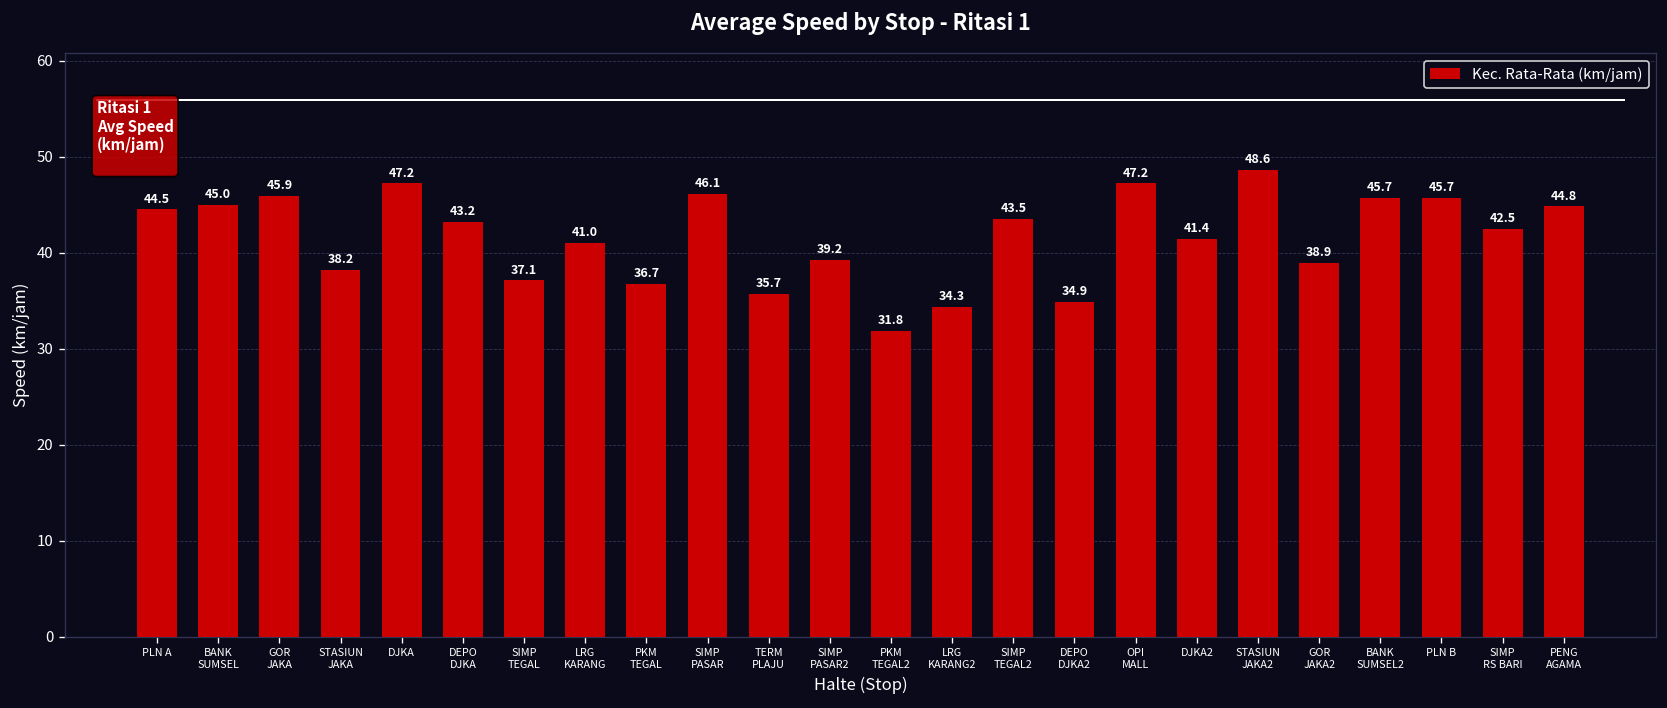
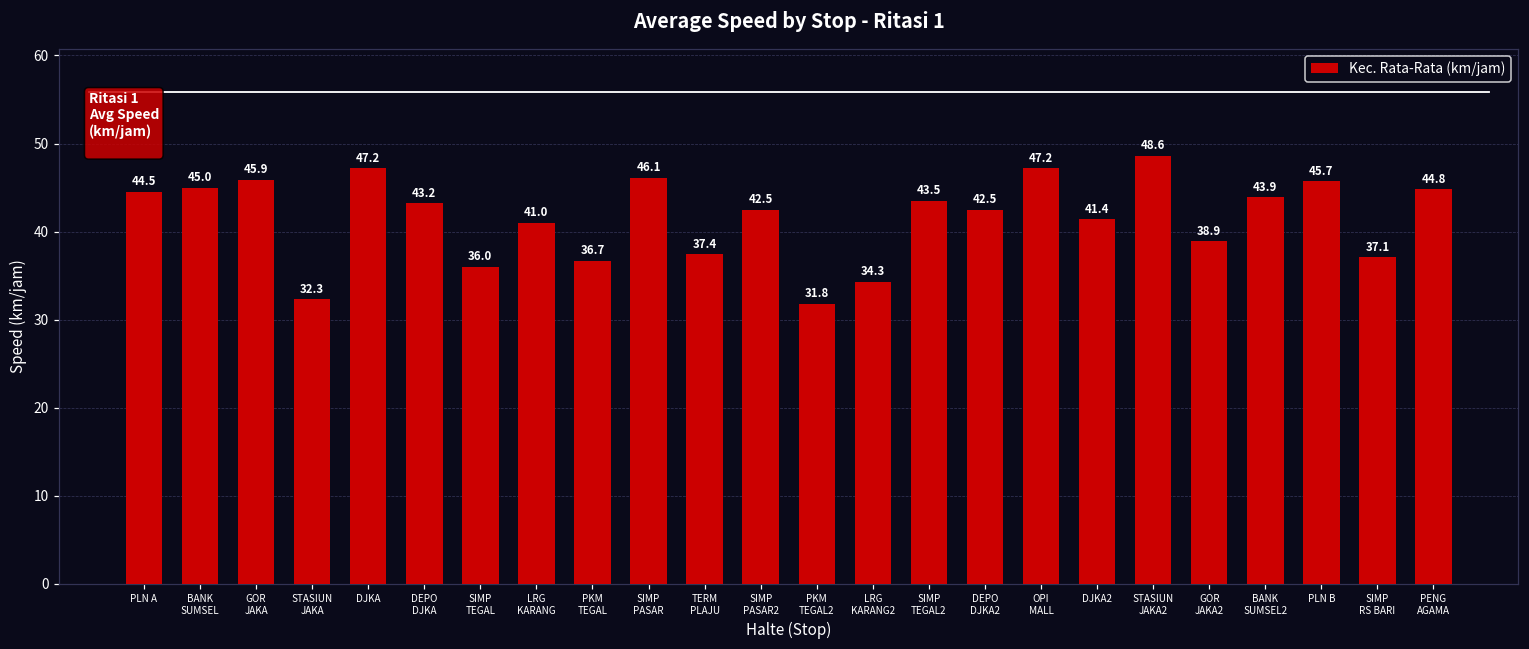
  {
    "PLN A": 44.5,
    "BANK SUMSEL": 45.0,
    "GOR JAKA": 45.9,
-   "STASIUN JAKA": 38.2,
+   "STASIUN JAKA": 32.3,
    "DJKA": 47.2,
    "DEPO DJKA": 43.2,
-   "SIMP TEGAL": 37.1,
+   "SIMP TEGAL": 36.0,
    "LRG KARANG": 41.0,
    "PKM TEGAL": 36.7,
    "SIMP PASAR": 46.1,
-   "TERM PLAJU": 35.7,
-   "SIMP PASAR2": 39.2,
+   "TERM PLAJU": 37.4,
+   "SIMP PASAR2": 42.5,
    "PKM TEGAL2": 31.8,
    "LRG KARANG2": 34.3,
    "SIMP TEGAL2": 43.5,
-   "DEPO DJKA2": 34.9,
+   "DEPO DJKA2": 42.5,
    "OPI MALL": 47.2,
    "DJKA2": 41.4,
    "STASIUN JAKA2": 48.6,
    "GOR JAKA2": 38.9,
-   "BANK SUMSEL2": 45.7,
+   "BANK SUMSEL2": 43.9,
    "PLN B": 45.7,
-   "SIMP RS BARI": 42.5,
+   "SIMP RS BARI": 37.1,
    "PENG AGAMA": 44.8
  }
